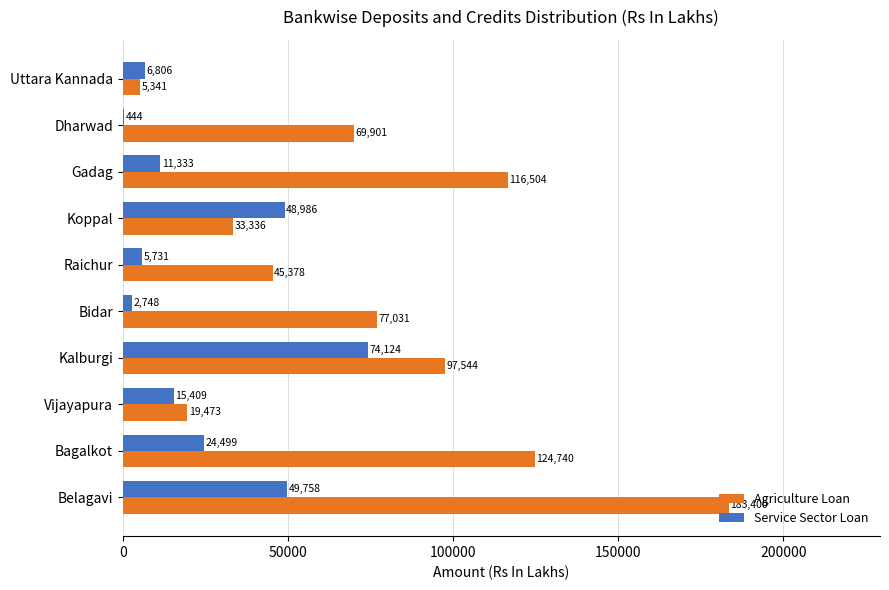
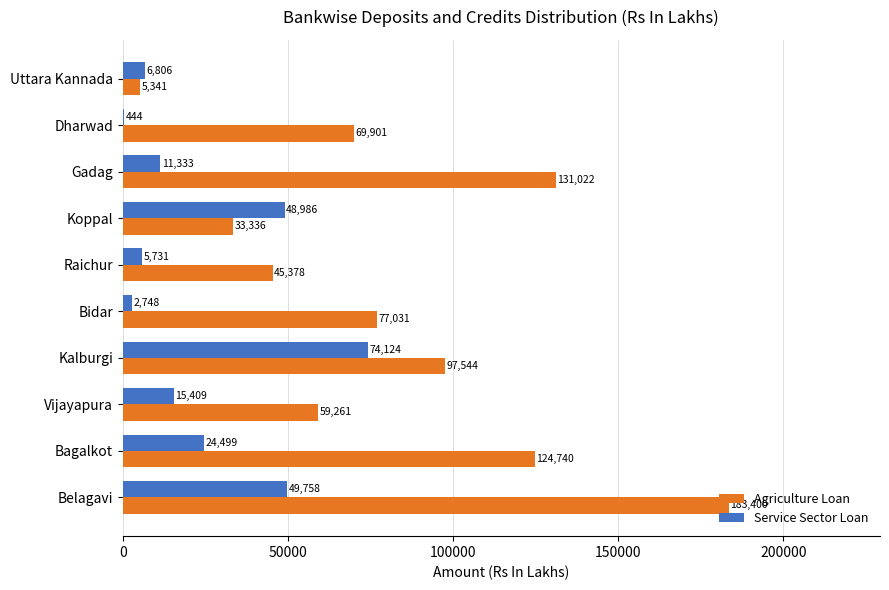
  {
    "Agriculture Loan": {
      "Uttara Kannada": "5,341",
      "Dharwad": "69,901",
-     "Gadag": "116,504",
+     "Gadag": "131,022",
      "Koppal": "33,336",
      "Raichur": "45,378",
      "Bidar": "77,031",
      "Kalburgi": "97,544",
-     "Vijayapura": "19,473",
+     "Vijayapura": "59,261",
      "Bagalkot": "124,740",
      "Belagavi": "183,400"
    },
    "Service Sector Loan": {
      "Uttara Kannada": "6,806",
      "Dharwad": "444",
      "Gadag": "11,333",
      "Koppal": "48,986",
      "Raichur": "5,731",
      "Bidar": "2,748",
      "Kalburgi": "74,124",
      "Vijayapura": "15,409",
      "Bagalkot": "24,499",
      "Belagavi": "49,758"
    }
  }
